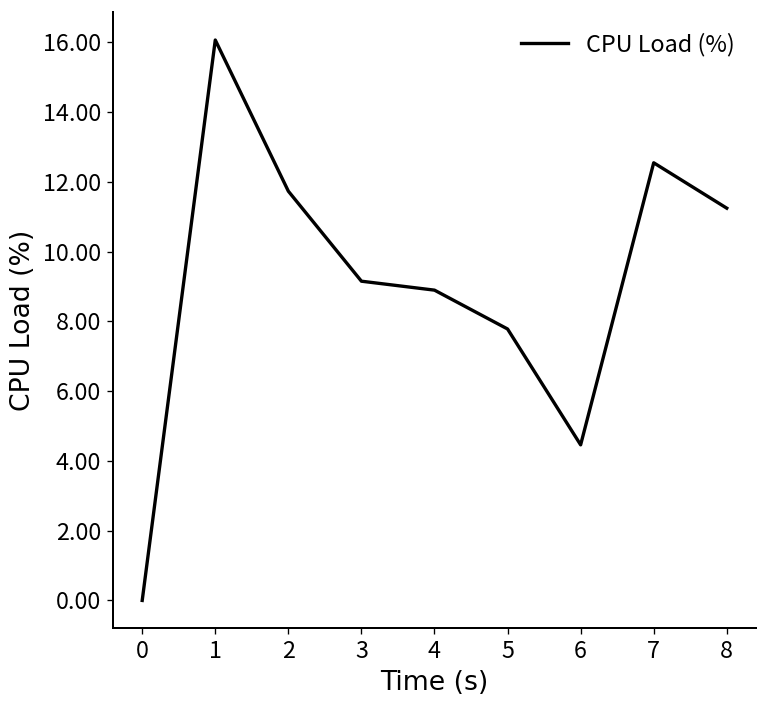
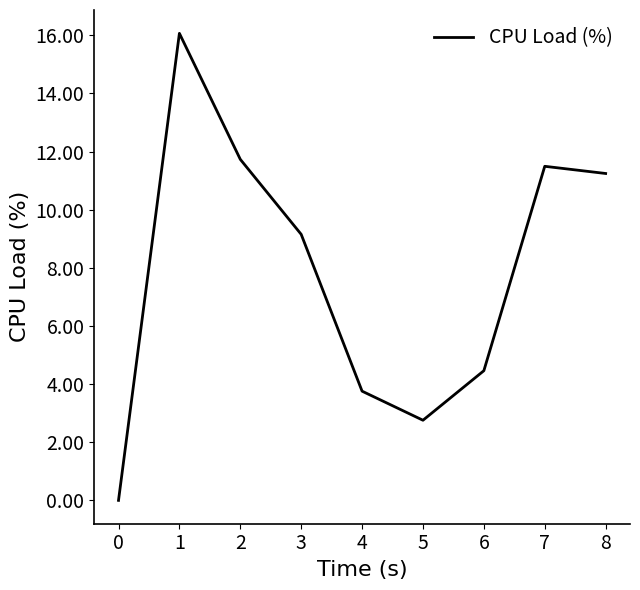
  {
    "0": 0.0,
    "1": 16.1,
    "2": 11.7,
    "3": 9.2,
-   "4": 8.9,
-   "5": 7.8,
+   "4": 3.8,
+   "5": 2.8,
    "6": 4.5,
-   "7": 12.5,
+   "7": 11.5,
    "8": 11.2
  }
